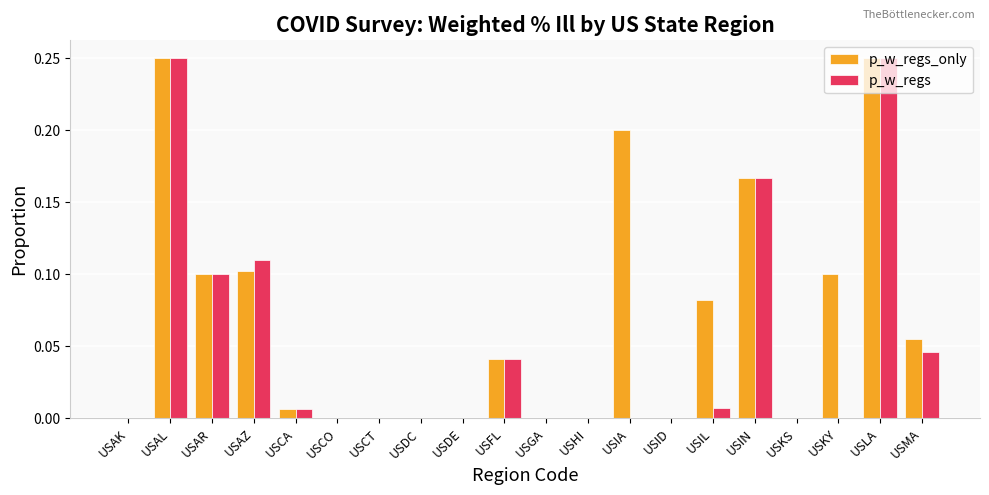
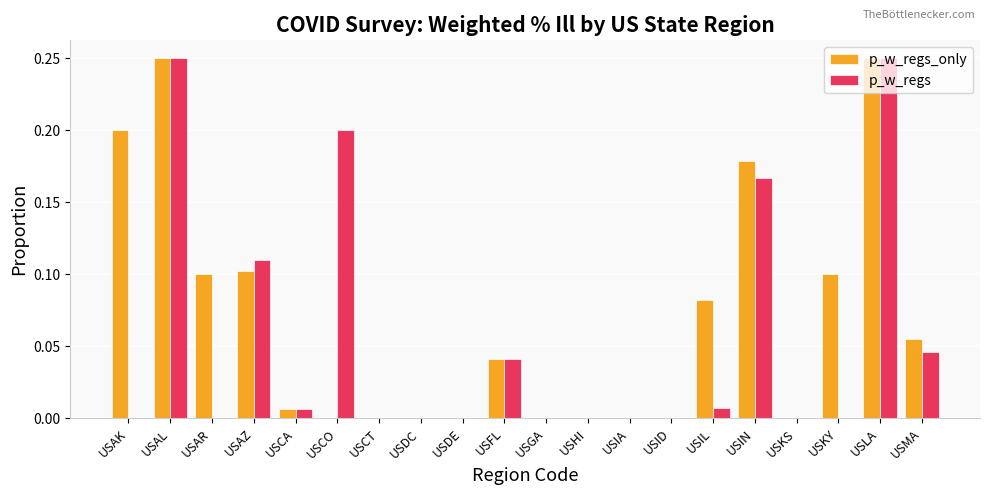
  {
    "p_w_regs_only": {
-     "USAK": 0.0,
+     "USAK": 0.2,
      "USAL": 0.250,
      "USAR": 0.100,
      "USAZ": 0.103,
      "USCA": 0.007,
      "USCO": 0.000,
      "USCT": 0.000,
      "USDC": 0.000,
      "USDE": 0.000,
      "USFL": 0.041,
      "USGA": 0.000,
      "USHI": 0.000,
-     "USIA": 0.2,
+     "USIA": 0.0,
      "USID": 0.000,
      "USIL": 0.082,
-     "USIN": 0.167,
+     "USIN": 0.178,
      "USKS": 0.000,
      "USKY": 0.100,
      "USMA": 0.055
    },
    "p_w_regs": {
      "USAK": 0.0,
      "USAL": 0.250,
-     "USAR": 0.1,
+     "USAR": 0.0,
      "USAZ": 0.110,
      "USCA": 0.007,
-     "USCO": 0.0,
+     "USCO": 0.2,
      "USCT": 0.0,
      "USDC": 0.0,
      "USDE": 0.0,
      "USFL": 0.041,
      "USGA": 0.0,
      "USHI": 0.0,
      "USIA": 0.0,
      "USID": 0.0,
      "USIL": 0.007,
      "USIN": 0.167,
      "USKS": 0.0,
      "USKY": 0.0,
      "USMA": 0.046
    }
  }
